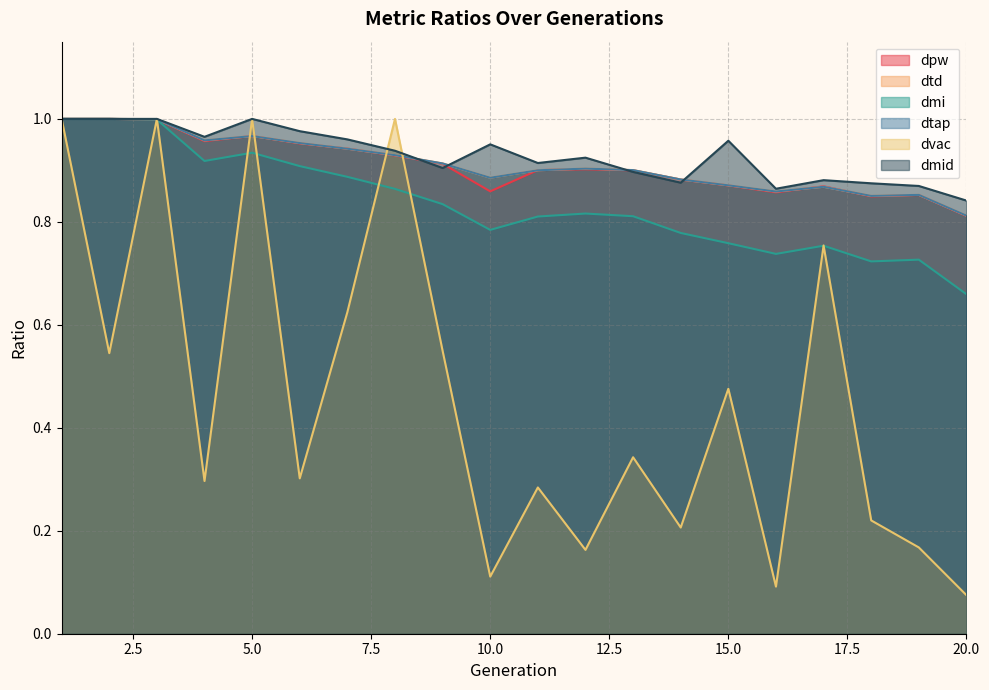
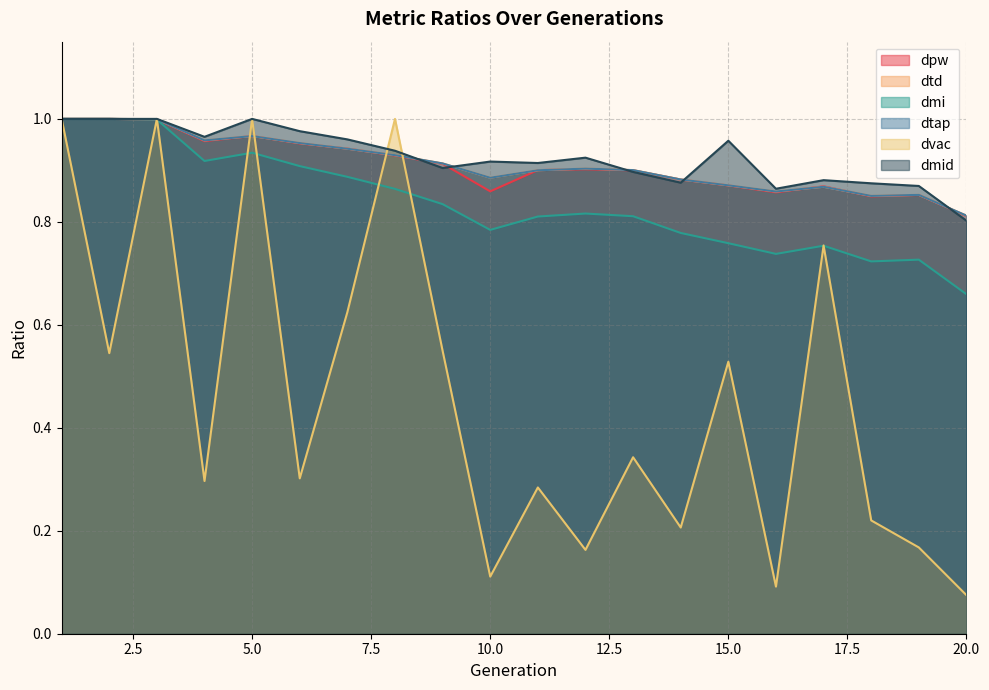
  {
    "dpw": {
      "10.0": 0.86
    },
    "dvac": {
      "10.0": 0.11,
-     "15.0": 0.48,
+     "15.0": 0.53,
      "20.0": 0.07
    },
    "dmid": {
-     "10.0": 0.95,
+     "10.0": 0.92,
      "15.0": 0.96,
-     "20.0": 0.84
+     "20.0": 0.80
    }
  }
